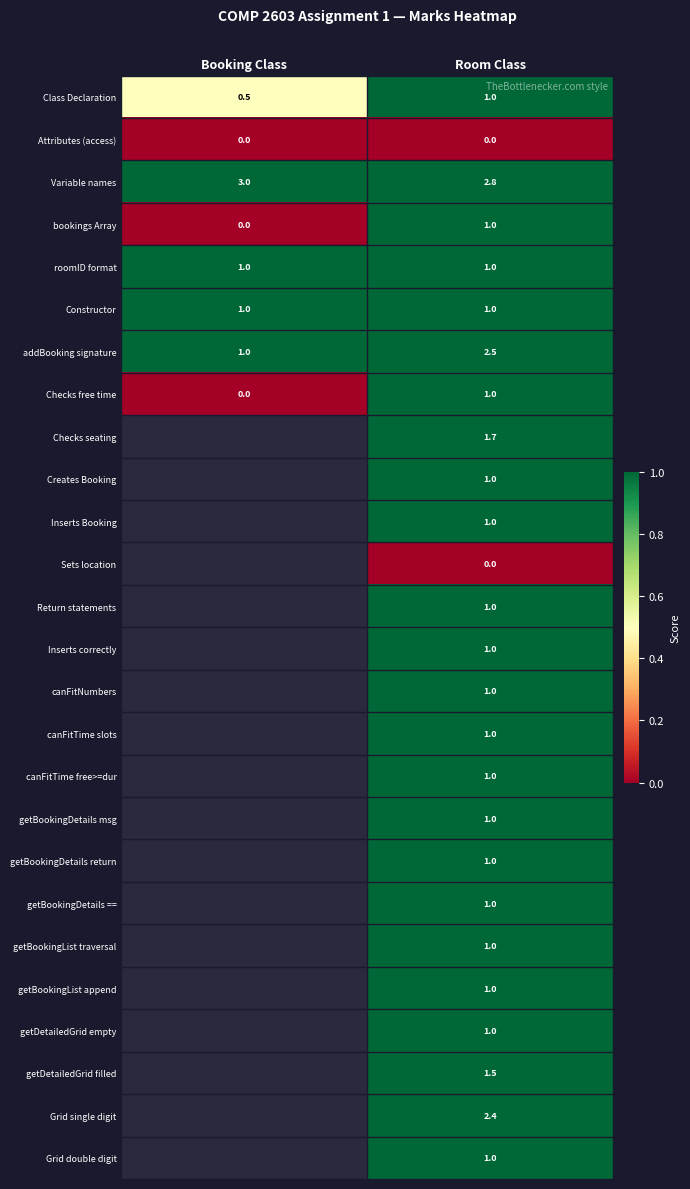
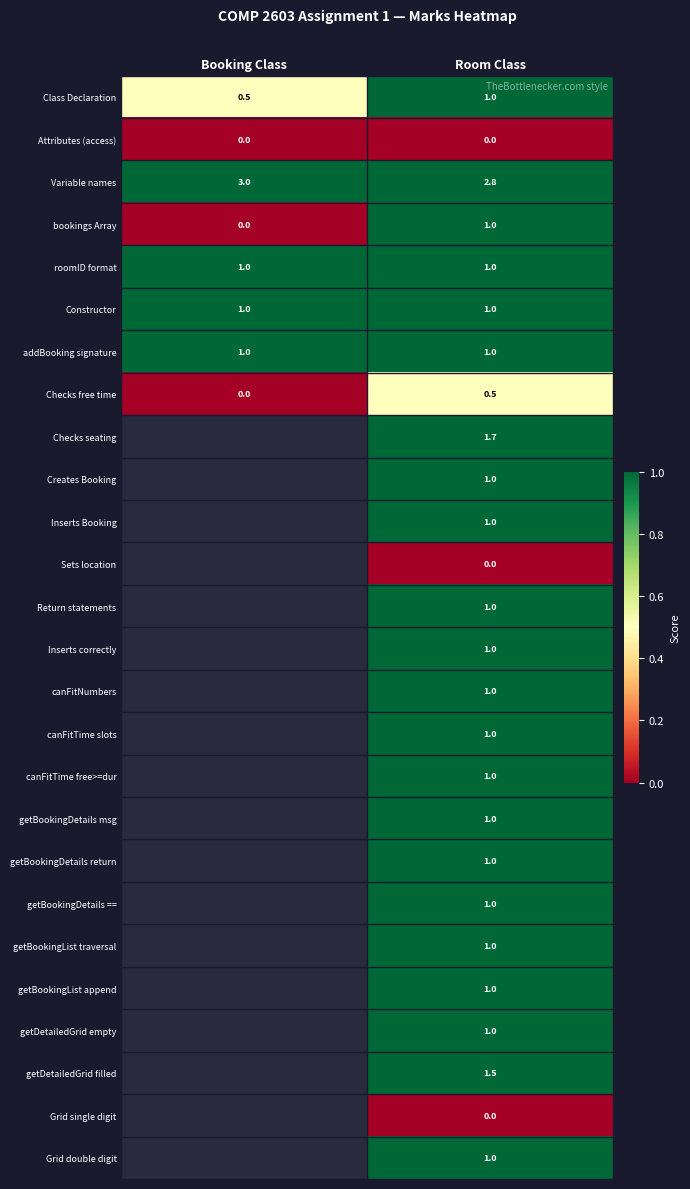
  {
    "Class Declaration": {
      "Booking Class": 0.5
    },
    "Attributes (access)": {
      "Booking Class": 0.0,
      "Room Class": 0.0
    },
    "Variable names": {
      "Booking Class": 3.0,
      "Room Class": 2.8
    },
    "bookings Array": {
      "Booking Class": 0.0,
      "Room Class": 1.0
    },
    "roomID format": {
      "Booking Class": 1.0,
      "Room Class": 1.0
    },
    "Constructor": {
      "Booking Class": 1.0,
      "Room Class": 1.0
    },
    "addBooking signature": {
      "Booking Class": 1.0,
-     "Room Class": 2.5
+     "Room Class": 1.0
    },
    "Checks free time": {
      "Booking Class": 0.0,
-     "Room Class": 1.0
+     "Room Class": 0.5
    },
    "Checks seating": {
      "Room Class": 1.7
    },
    "Creates Booking": {
      "Room Class": 1.0
    },
    "Inserts Booking": {
      "Room Class": 1.0
    },
    "Sets location": {
      "Room Class": 0.0
    },
    "Return statements": {
      "Room Class": 1.0
    },
    "Inserts correctly": {
      "Room Class": 1.0
    },
    "canFitNumbers": {
      "Room Class": 1.0
    },
    "canFitTime slots": {
      "Room Class": 1.0
    },
    "canFitTime free>=dur": {
      "Room Class": 1.0
    },
    "getBookingDetails msg": {
      "Room Class": 1.0
    },
    "getBookingDetails return": {
      "Room Class": 1.0
    },
    "getBookingDetails ==": {
      "Room Class": 1.0
    },
    "getBookingList traversal": {
      "Room Class": 1.0
    },
    "getBookingList append": {
      "Room Class": 1.0
    },
    "getDetailedGrid empty": {
      "Room Class": 1.0
    },
    "getDetailedGrid filled": {
      "Room Class": 1.5
    },
    "Grid single digit": {
-     "Room Class": 2.4
+     "Room Class": 0.0
    },
    "Grid double digit": {
      "Room Class": 1.0
    }
  }
